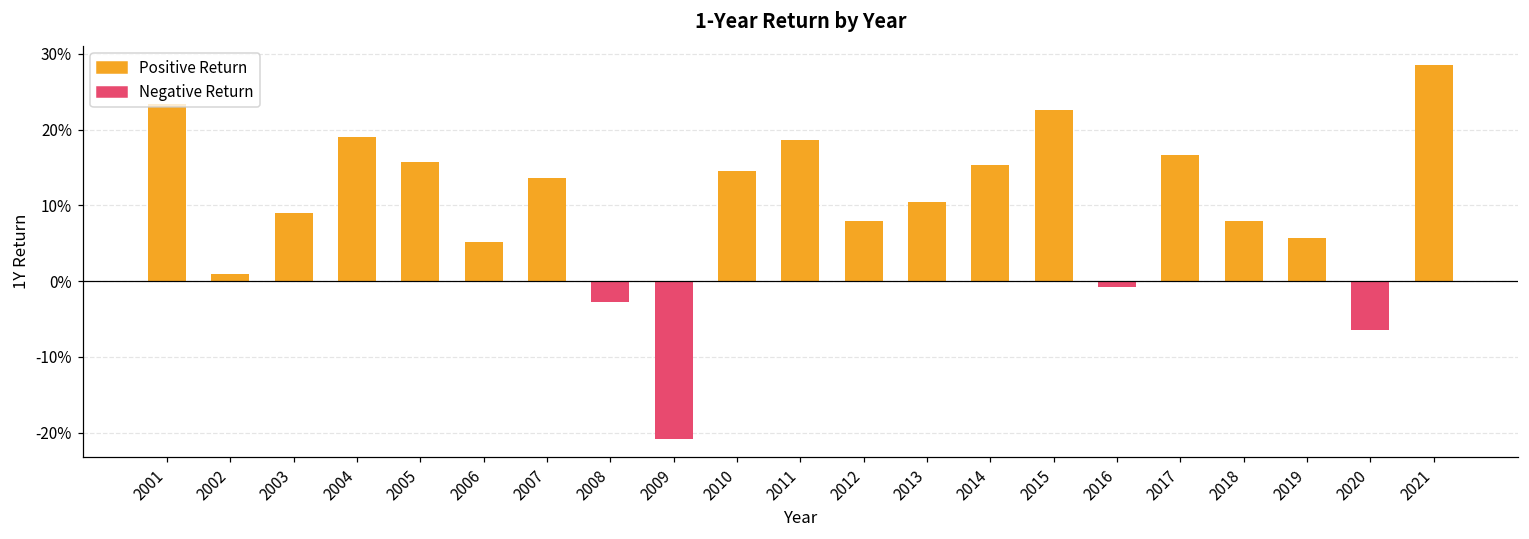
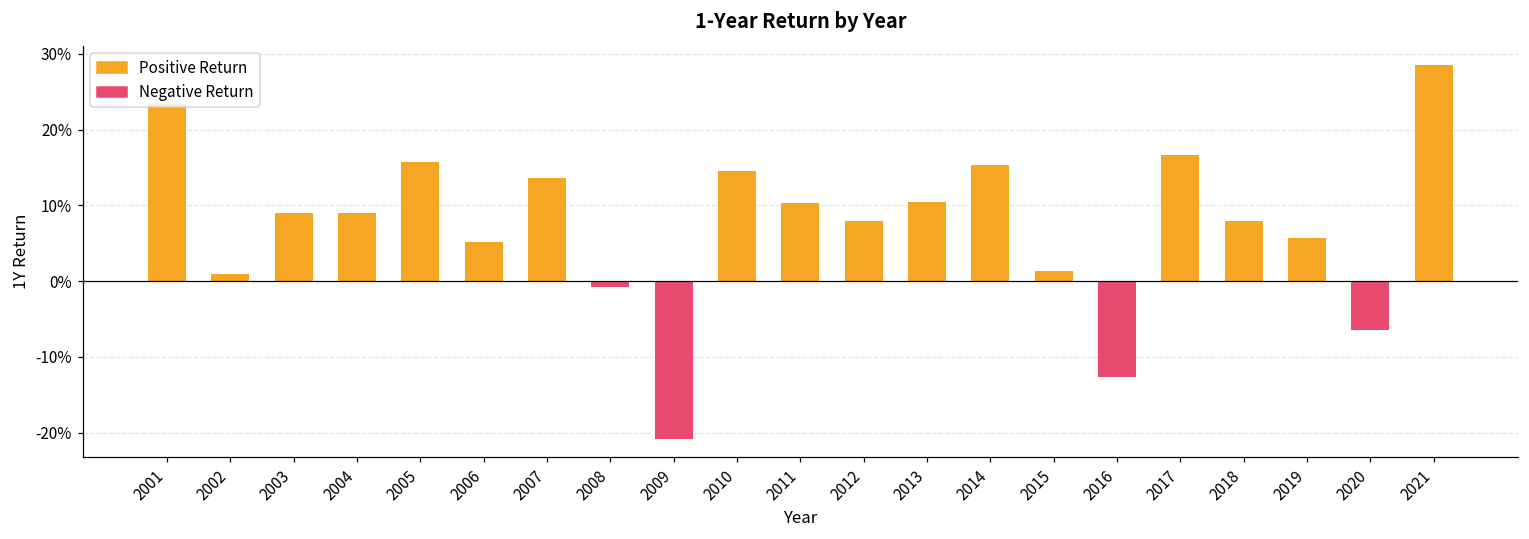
  {
    "Positive Return": {
      "2002": "1%",
      "2003": "9%",
-     "2004": "19%",
+     "2004": "9%",
      "2005": "16%",
      "2006": "5%",
      "2007": "14%",
      "2010": "15%",
-     "2011": "19%",
+     "2011": "10%",
      "2012": "8%",
      "2013": "10%",
      "2014": "15%",
-     "2015": "23%",
+     "2015": "1%",
      "2017": "17%",
      "2018": "8%",
      "2019": "6%",
      "2021": "29%"
    },
    "Negative Return": {
-     "2008": "-3%",
+     "2008": "-1%",
      "2009": "-21%",
-     "2016": "-1%",
+     "2016": "-13%",
      "2020": "-6%"
    }
  }
